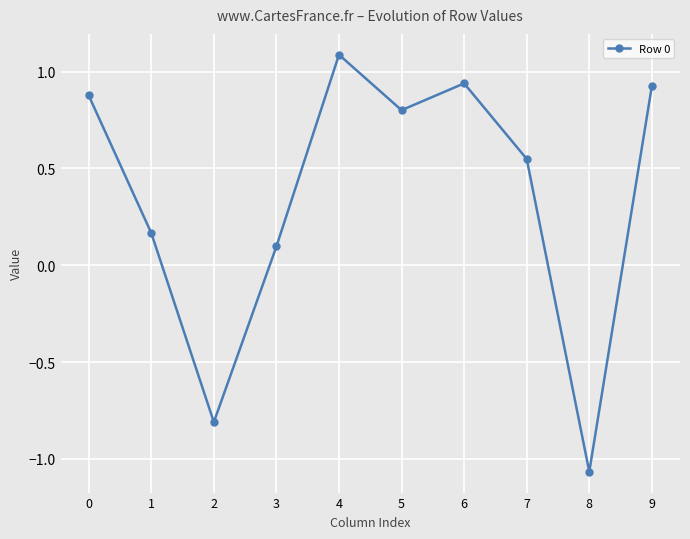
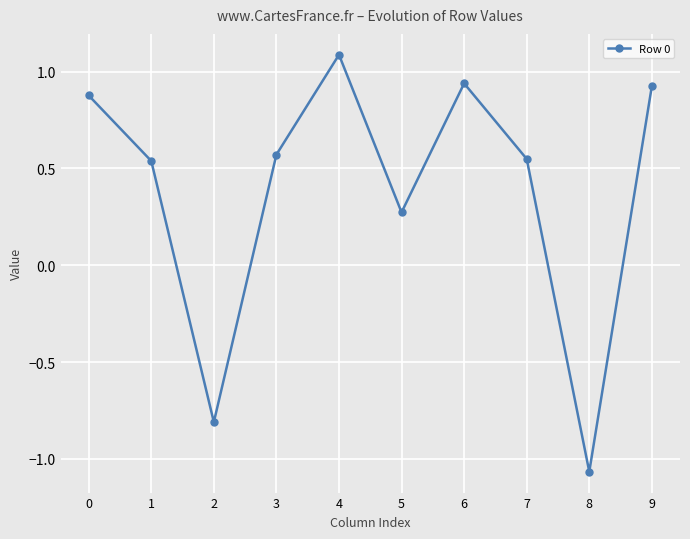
  {
    "0": 0.88,
-   "1": 0.17,
+   "1": 0.54,
    "2": -0.81,
-   "3": 0.10,
+   "3": 0.57,
    "4": 1.09,
-   "5": 0.80,
+   "5": 0.27,
    "6": 0.94,
    "7": 0.55,
    "8": -1.07,
    "9": 0.93
  }
